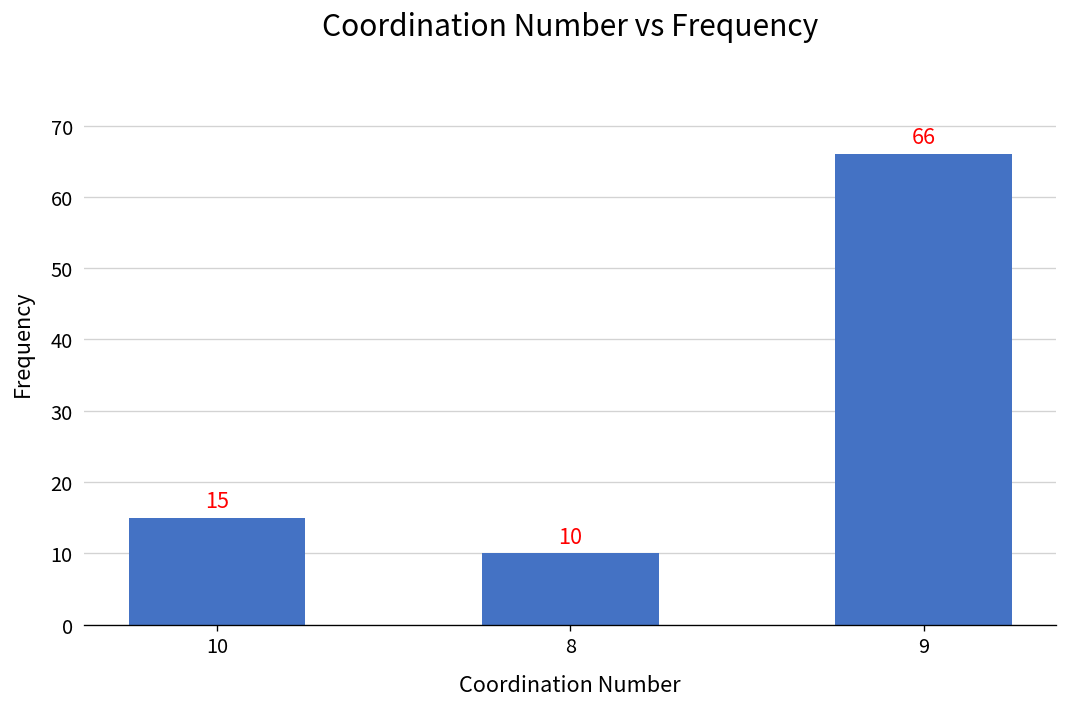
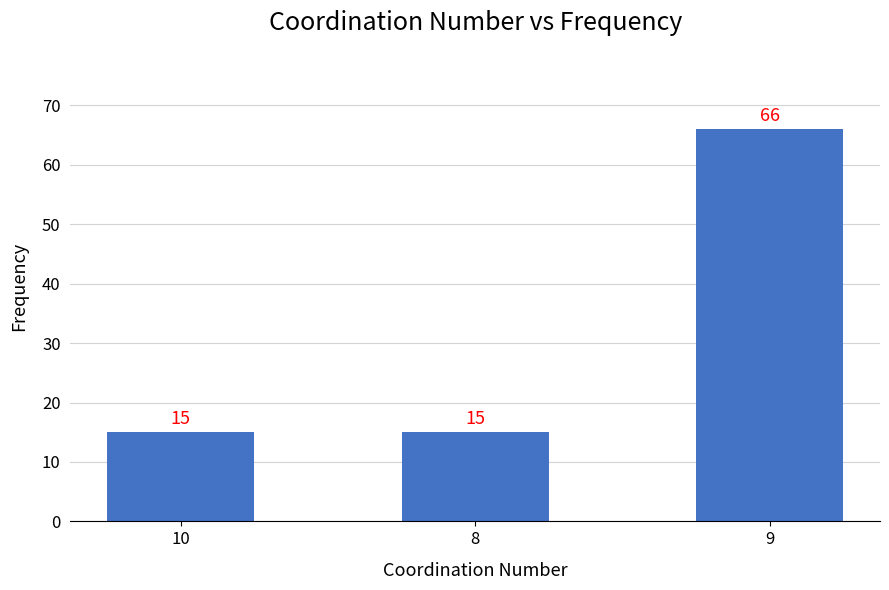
  {
    "10": 15,
-   "8": 10,
+   "8": 15,
    "9": 66
  }
